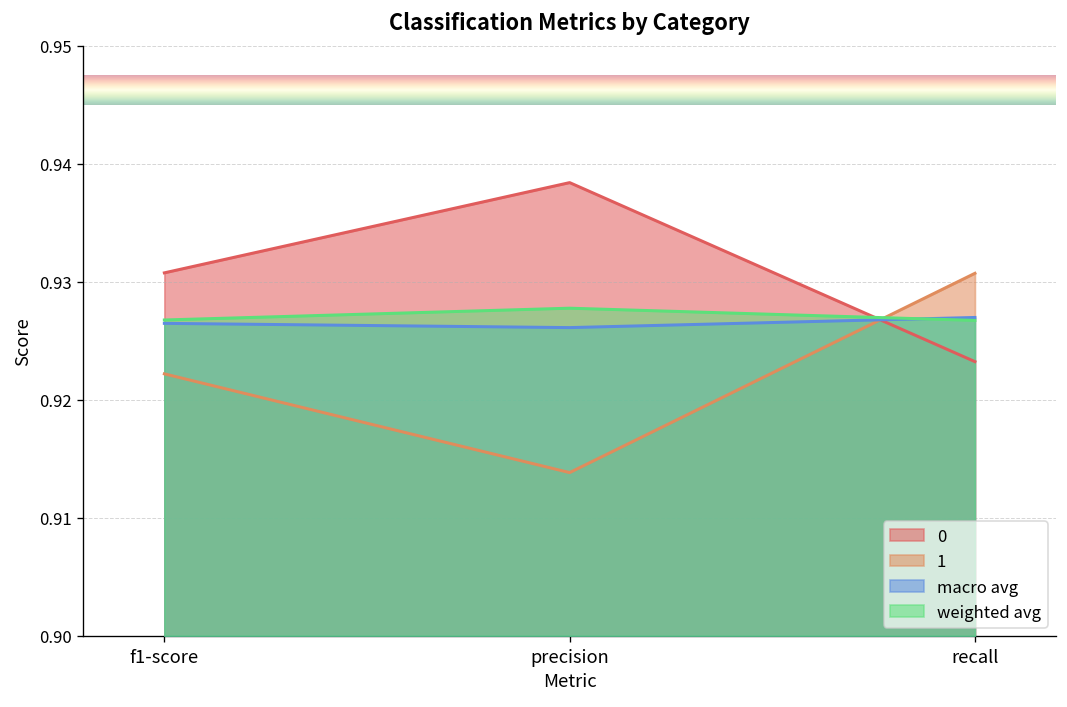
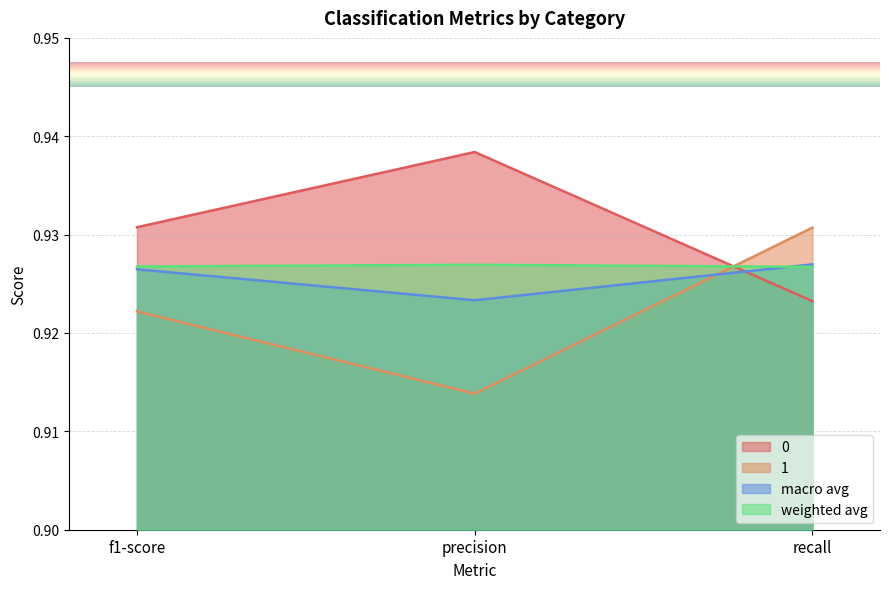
  {
    "macro avg": {
      "f1-score": 0.926,
-     "precision": 0.926
+     "precision": 0.923
    },
    "weighted avg": {
      "f1-score": 0.927,
-     "precision": 0.928
+     "precision": 0.927
    }
  }
